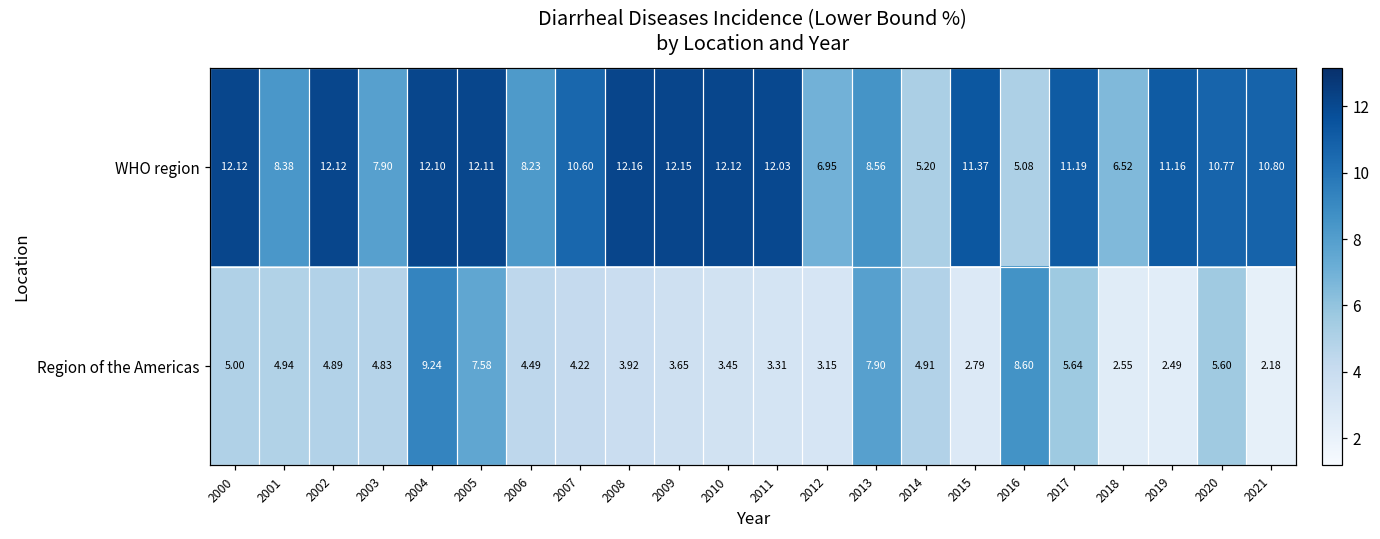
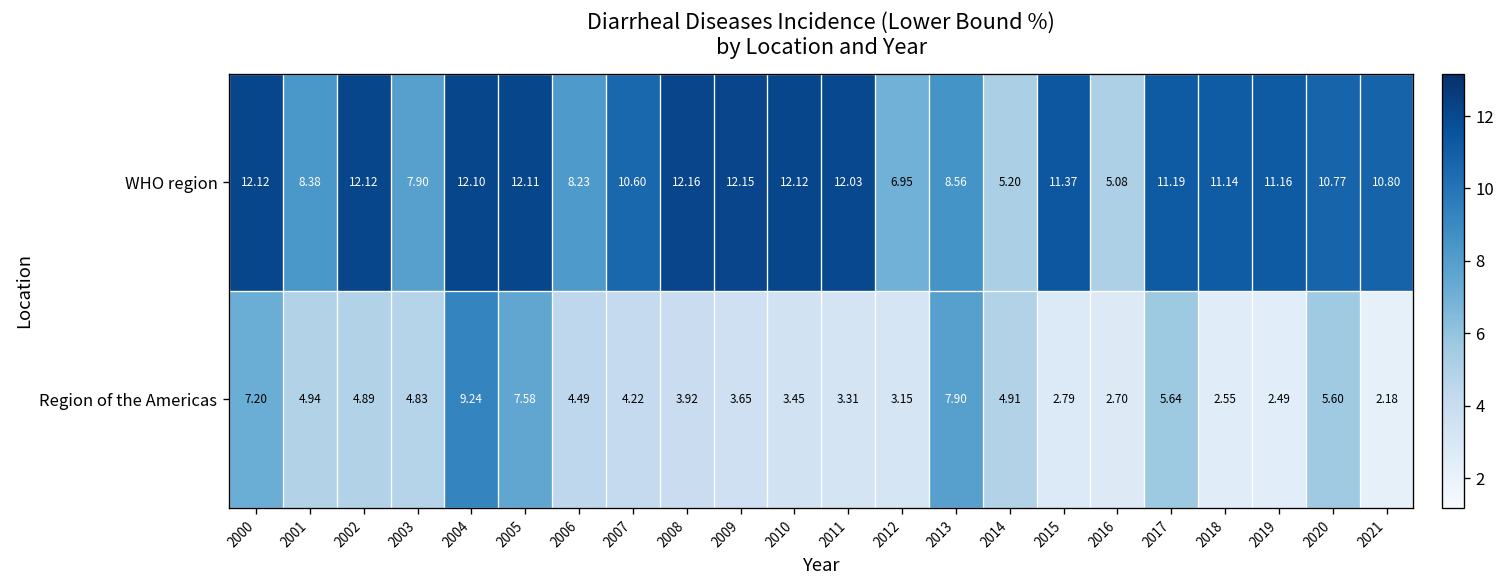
  {
    "WHO region": {
      "2000": 12.12,
      "2001": 8.38,
      "2002": 12.12,
      "2003": 7.90,
      "2004": 12.10,
      "2005": 12.11,
      "2006": 8.23,
      "2007": 10.60,
      "2008": 12.16,
      "2009": 12.15,
      "2010": 12.12,
      "2011": 12.03,
      "2012": 6.95,
      "2013": 8.56,
      "2014": 5.20,
      "2015": 11.37,
      "2016": 5.08,
      "2017": 11.19,
-     "2018": 6.52,
+     "2018": 11.14,
      "2019": 11.16,
      "2020": 10.77,
      "2021": 10.80
    },
    "Region of the Americas": {
-     "2000": 5.00,
+     "2000": 7.20,
      "2001": 4.94,
      "2002": 4.89,
      "2003": 4.83,
      "2004": 9.24,
      "2005": 7.58,
      "2006": 4.49,
      "2007": 4.22,
      "2008": 3.92,
      "2009": 3.65,
      "2010": 3.45,
      "2011": 3.31,
      "2012": 3.15,
      "2013": 7.90,
      "2014": 4.91,
      "2015": 2.79,
-     "2016": 8.60,
+     "2016": 2.70,
      "2017": 5.64,
      "2018": 2.55,
      "2019": 2.49,
      "2020": 5.60,
      "2021": 2.18
    }
  }
